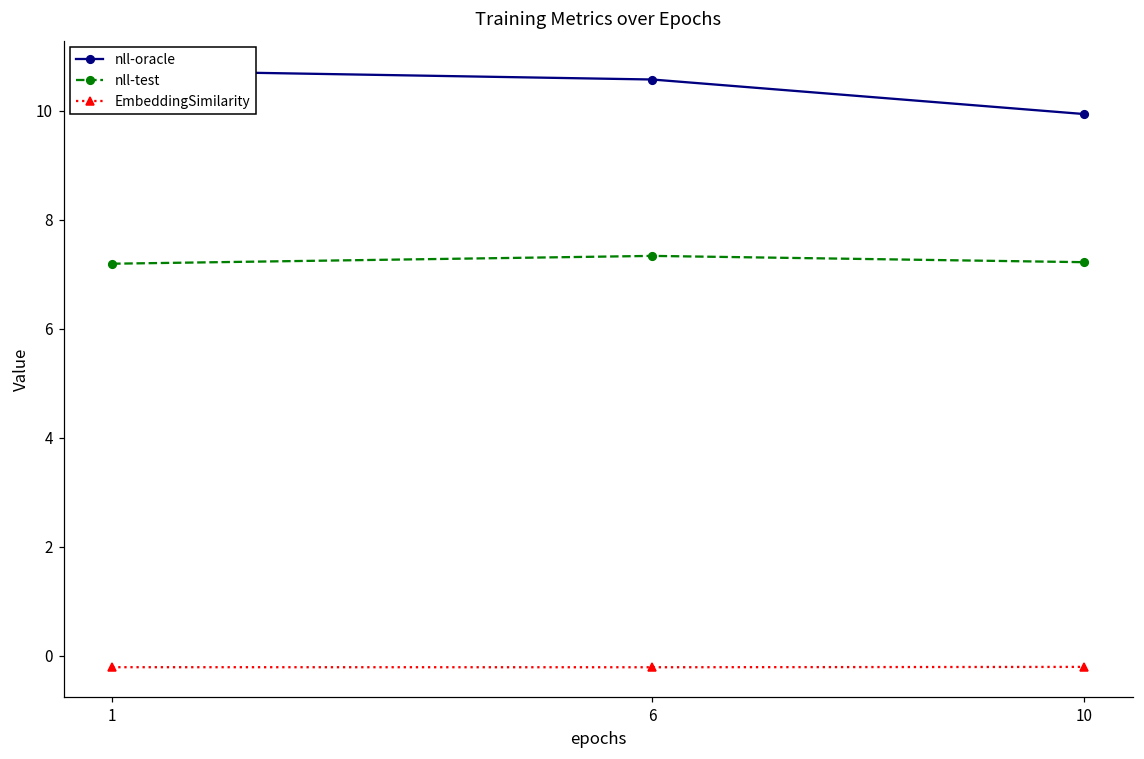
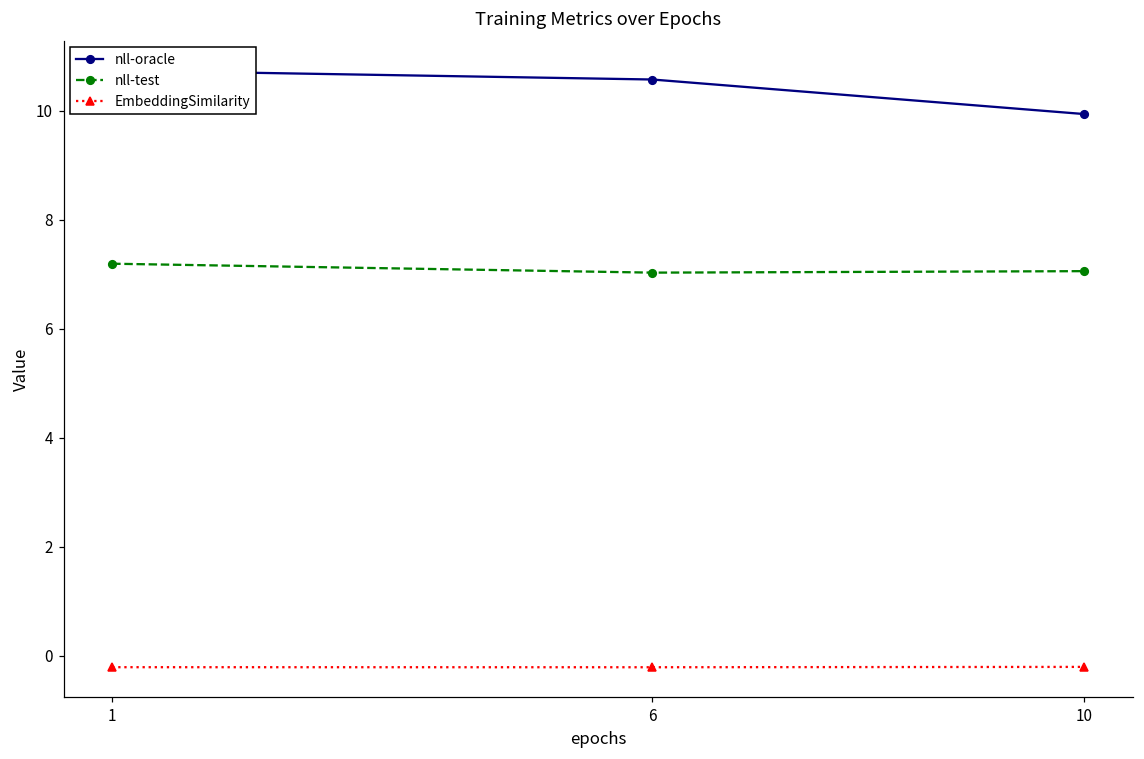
  {
    "nll-oracle": {
      "6": 10.6,
      "10": 9.9
    },
    "nll-test": {
      "1": 7.2,
-     "6": 7.3,
-     "10": 7.2
+     "6": 7.0,
+     "10": 7.1
    },
    "EmbeddingSimilarity": {
      "1": -0.2,
      "6": -0.2,
      "10": -0.2
    }
  }
